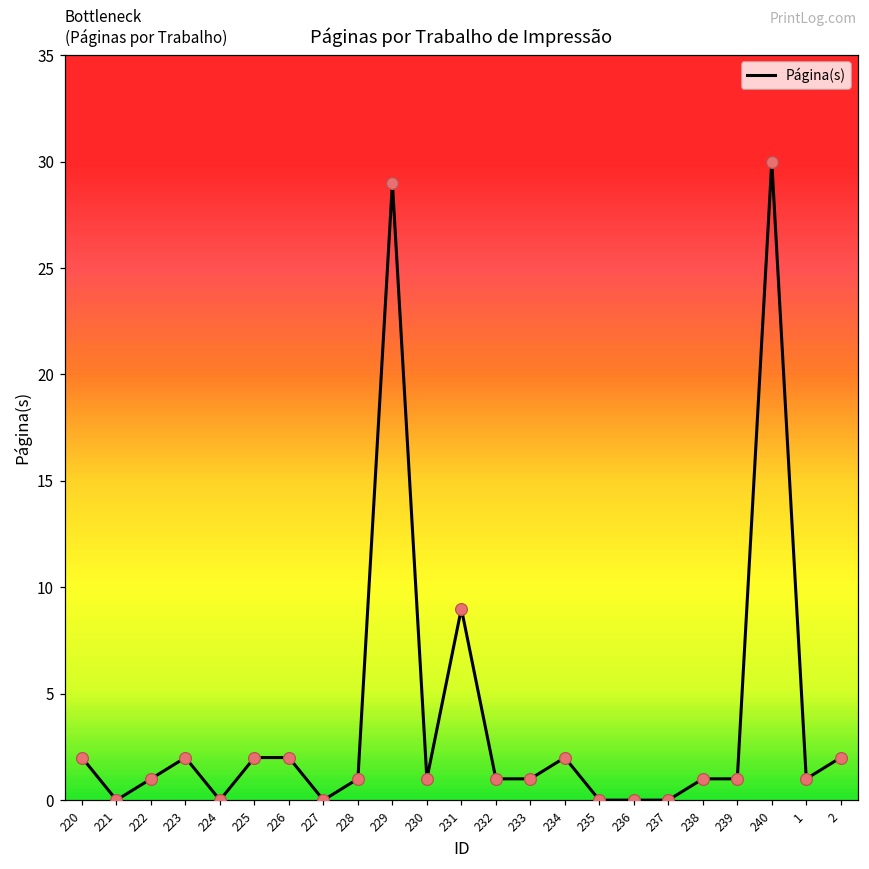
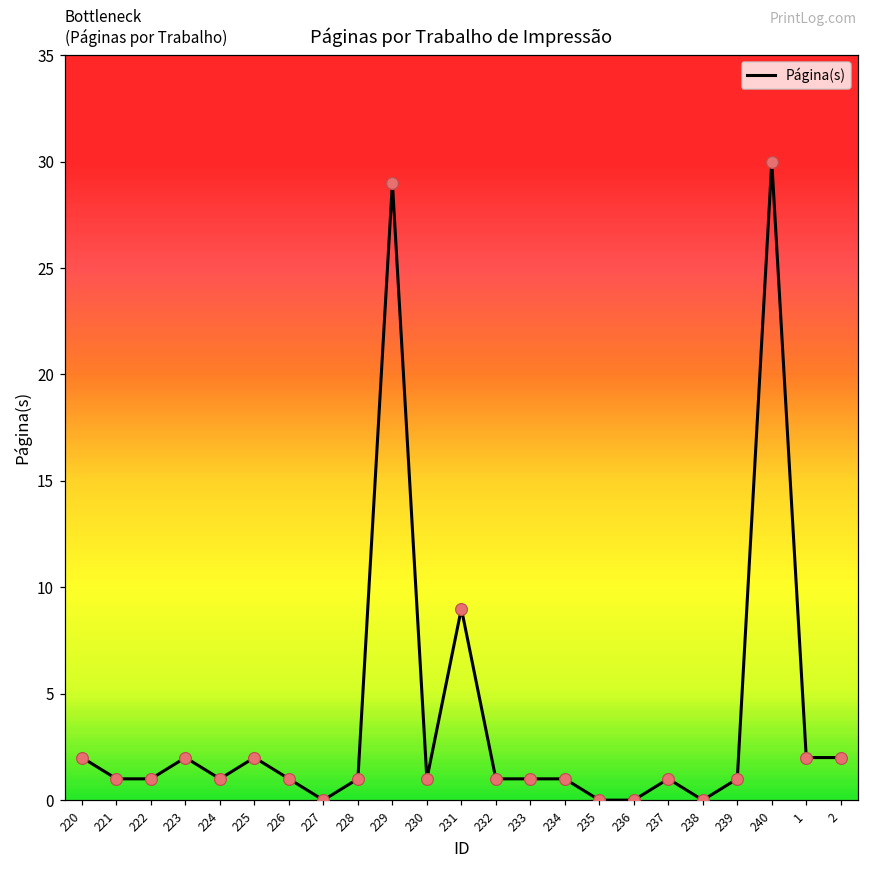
  {
    "220": 2,
-   "221": 0,
+   "221": 1,
    "222": 1,
    "223": 2,
-   "224": 0,
+   "224": 1,
    "225": 2,
-   "226": 2,
+   "226": 1,
    "227": 0,
    "228": 1,
    "229": 29,
    "230": 1,
    "231": 9,
    "232": 1,
    "233": 1,
-   "234": 2,
+   "234": 1,
    "235": 0,
    "236": 0,
-   "237": 0,
-   "238": 1,
+   "237": 1,
+   "238": 0,
    "239": 1,
    "240": 30,
-   "1": 1,
+   "1": 2,
    "2": 2
  }
